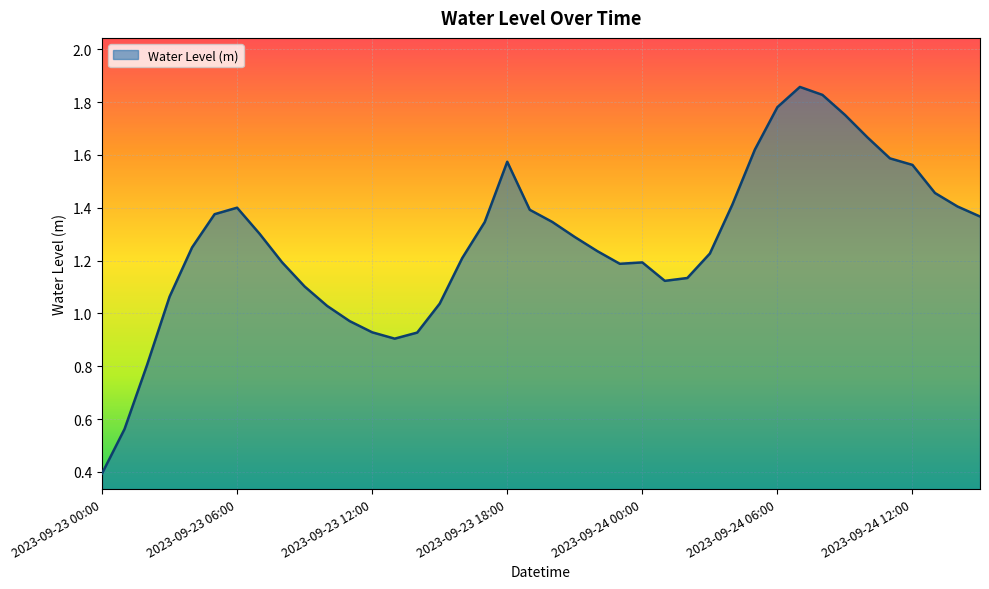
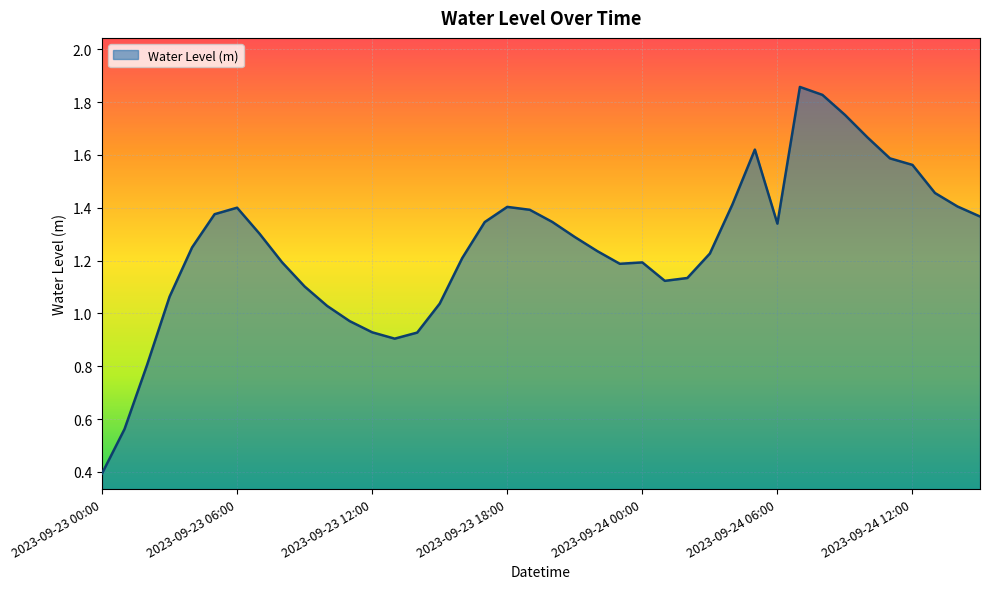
  {
    "2023-09-23 00:00": 0.39,
    "2023-09-23 06:00": 1.40,
    "2023-09-23 12:00": 0.93,
-   "2023-09-23 18:00": 1.57,
+   "2023-09-23 18:00": 1.40,
    "2023-09-24 00:00": 1.19,
-   "2023-09-24 06:00": 1.78,
+   "2023-09-24 06:00": 1.34,
    "2023-09-24 12:00": 1.56
  }
